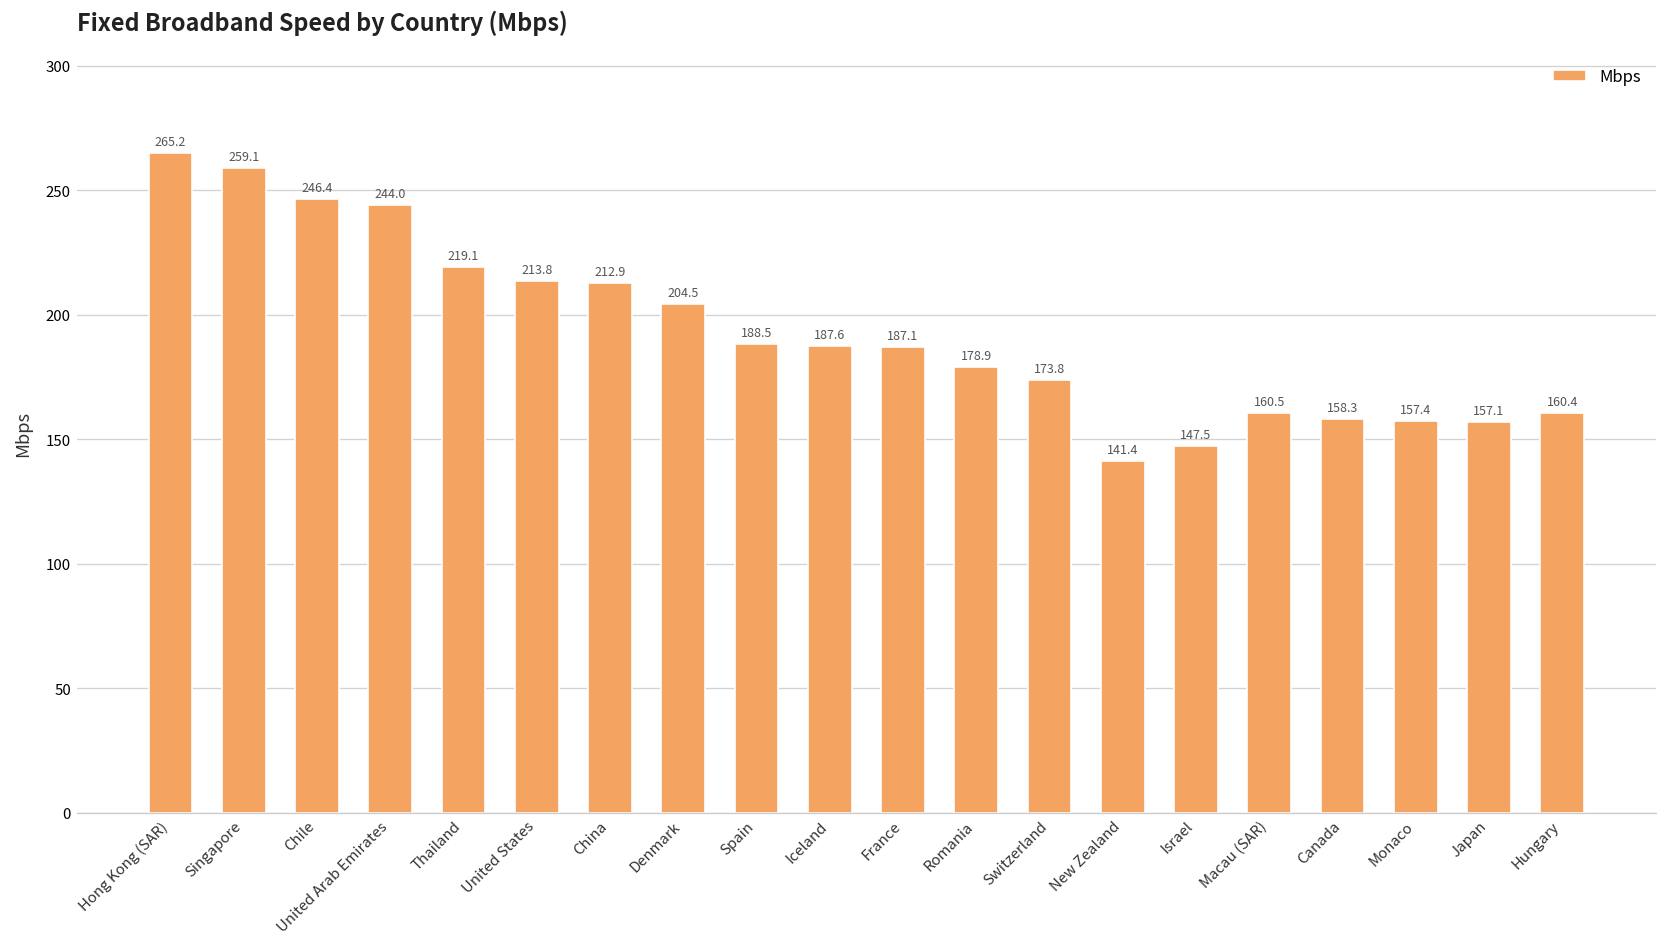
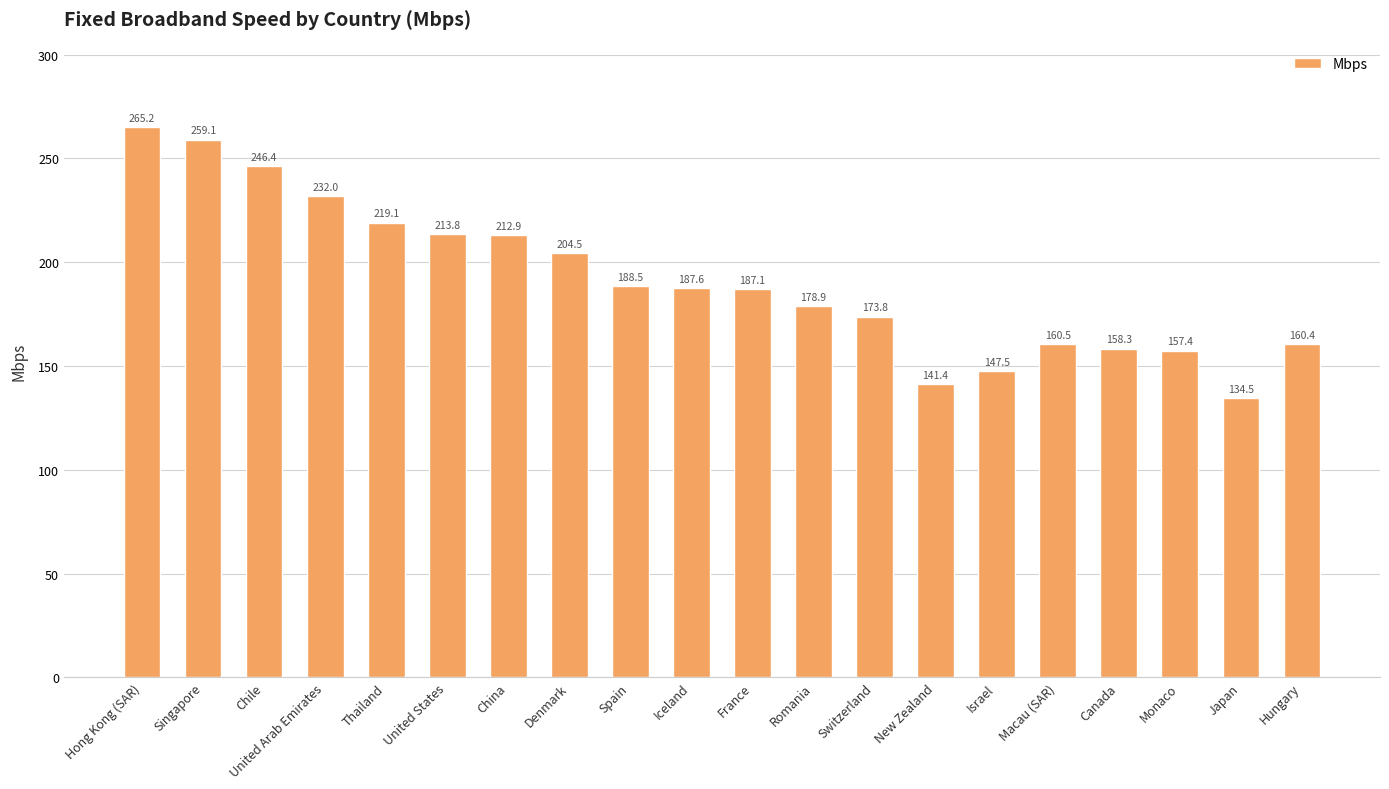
  {
    "Hong Kong (SAR)": 265.2,
    "Singapore": 259.1,
    "Chile": 246.4,
-   "United Arab Emirates": 244.0,
+   "United Arab Emirates": 232.0,
    "Thailand": 219.1,
    "United States": 213.8,
    "China": 212.9,
    "Denmark": 204.5,
    "Spain": 188.5,
    "Iceland": 187.6,
    "France": 187.1,
    "Romania": 178.9,
    "Switzerland": 173.8,
    "New Zealand": 141.4,
    "Israel": 147.5,
    "Macau (SAR)": 160.5,
    "Canada": 158.3,
    "Monaco": 157.4,
-   "Japan": 157.1,
+   "Japan": 134.5,
    "Hungary": 160.4
  }
